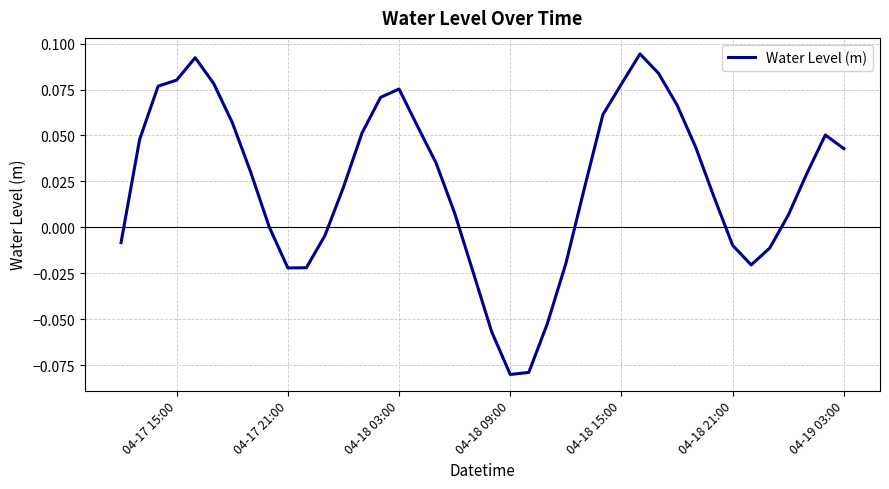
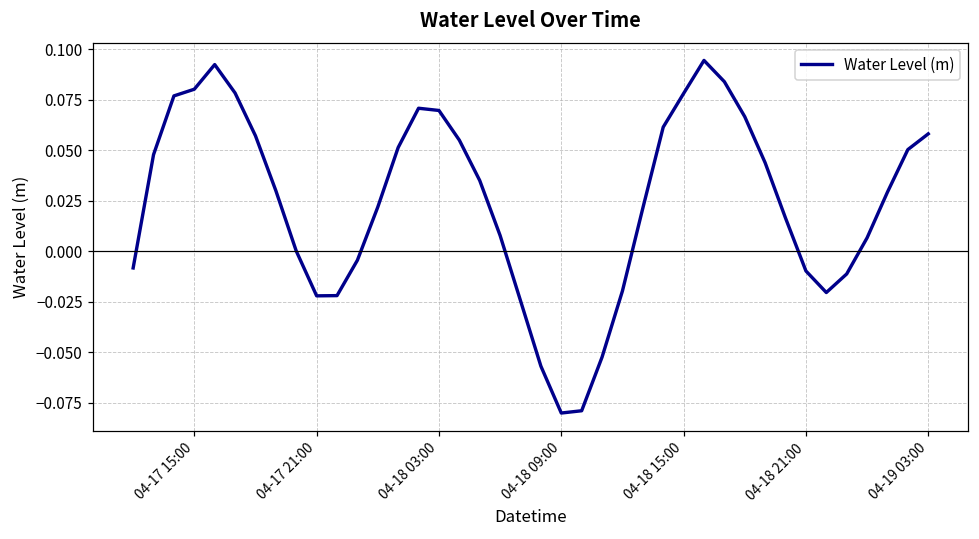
  {
    "04-17 15:00": 0.080,
    "04-17 21:00": -0.022,
-   "04-18 03:00": 0.075,
+   "04-18 03:00": 0.070,
    "04-18 09:00": -0.080,
    "04-18 15:00": 0.078,
    "04-18 21:00": -0.010,
-   "04-19 03:00": 0.043
+   "04-19 03:00": 0.058
  }
